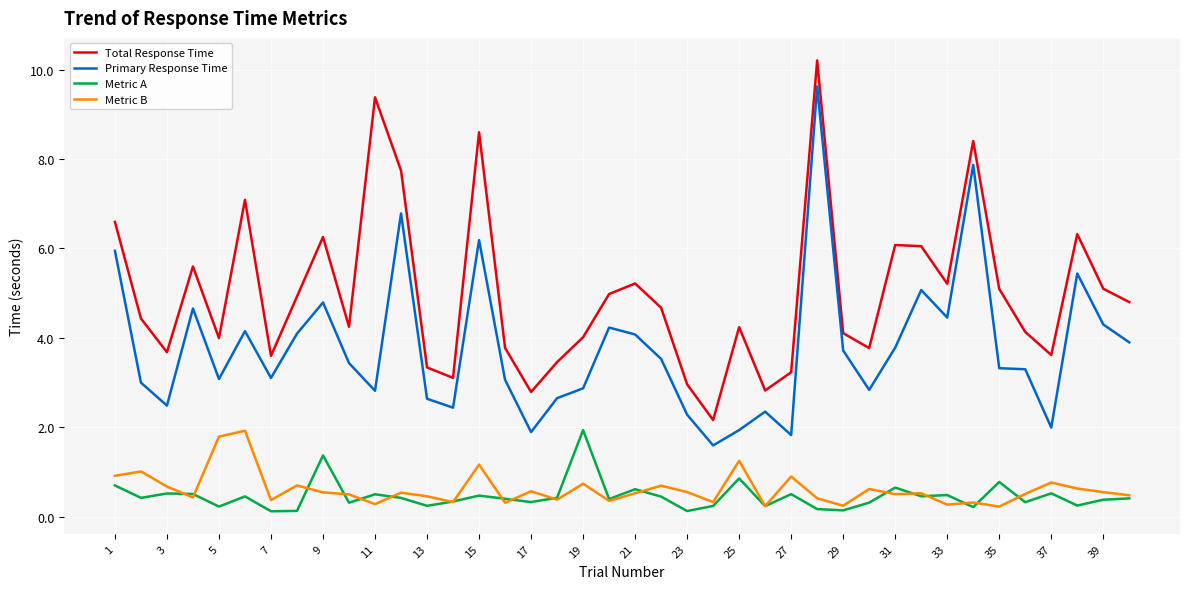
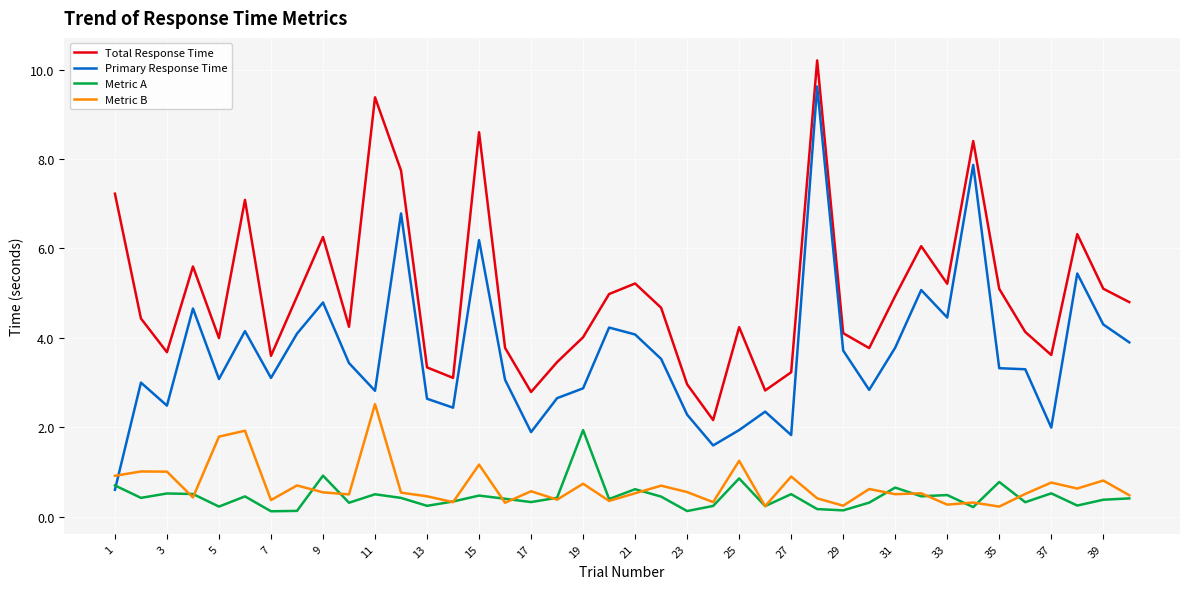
  {
    "Total Response Time": {
-     "1": 6.6,
+     "1": 7.2,
      "3": 3.7,
      "5": 4.0,
      "7": 3.6,
      "9": 6.3,
      "11": 9.4,
      "13": 3.3,
      "15": 8.6,
      "17": 2.8,
      "19": 4.0,
      "21": 5.2,
      "23": 3.0,
      "25": 4.2,
      "27": 3.2,
      "29": 4.1,
-     "31": 6.1,
+     "31": 4.9,
      "33": 5.2,
      "35": 5.1,
      "37": 3.6,
      "39": 5.1
    },
    "Primary Response Time": {
-     "1": 5.9,
+     "1": 0.6,
      "3": 2.5,
      "5": 3.1,
      "7": 3.1,
      "9": 4.8,
      "11": 2.8,
      "13": 2.6,
      "15": 6.2,
      "17": 1.9,
      "19": 2.9,
      "21": 4.1,
      "23": 2.3,
      "25": 1.9,
      "27": 1.8,
      "29": 3.7,
      "31": 3.8,
      "33": 4.5,
      "35": 3.3,
      "37": 2.0,
      "39": 4.3
    },
    "Metric A": {
      "1": 0.7,
      "3": 0.5,
      "5": 0.2,
      "7": 0.1,
-     "9": 1.4,
+     "9": 0.9,
      "11": 0.5,
      "13": 0.2,
      "15": 0.5,
      "17": 0.3,
      "19": 1.9,
      "21": 0.6,
      "23": 0.1,
      "25": 0.9,
      "27": 0.5,
      "29": 0.1,
      "31": 0.7,
      "33": 0.5,
      "35": 0.8,
      "37": 0.5,
      "39": 0.4
    },
    "Metric B": {
      "1": 0.9,
-     "3": 0.7,
+     "3": 1.0,
      "5": 1.8,
      "7": 0.4,
      "9": 0.5,
-     "11": 0.3,
+     "11": 2.5,
      "13": 0.5,
      "15": 1.2,
      "17": 0.6,
      "19": 0.7,
      "21": 0.5,
      "23": 0.6,
      "25": 1.3,
      "27": 0.9,
      "29": 0.2,
      "31": 0.5,
      "33": 0.3,
      "35": 0.2,
      "37": 0.8,
-     "39": 0.6
+     "39": 0.8
    }
  }
